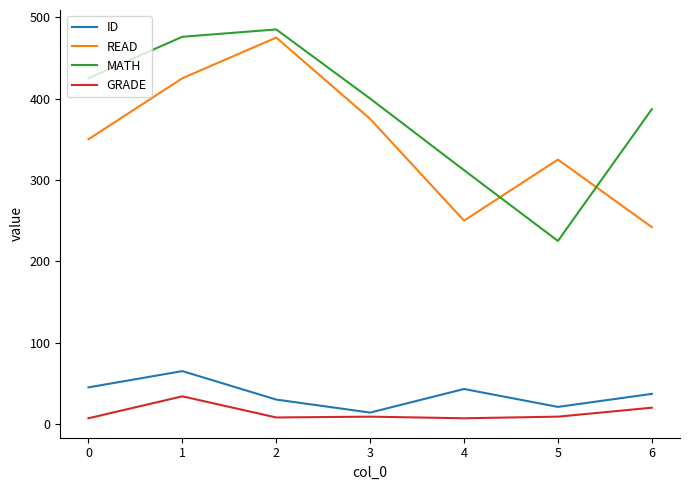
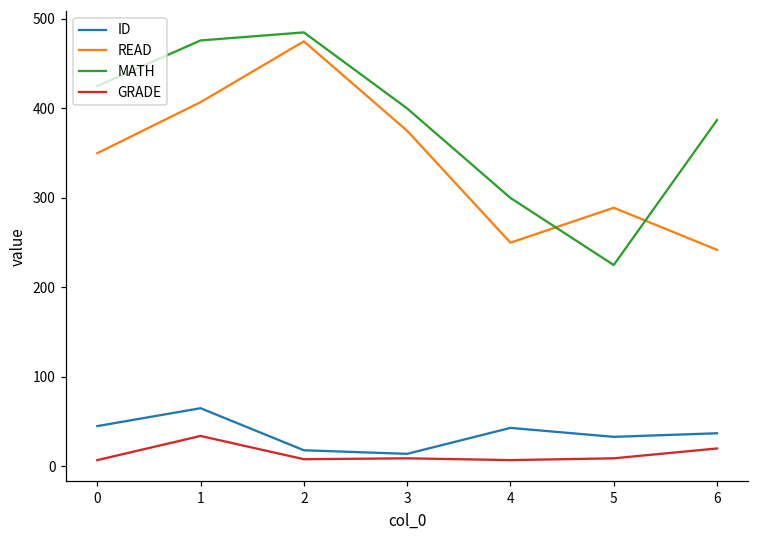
  {
    "ID": {
      "0": 50,
      "1": 70,
-     "2": 30,
+     "2": 20,
      "3": 10,
      "4": 40,
-     "5": 20,
+     "5": 30,
      "6": 40
    },
    "READ": {
      "0": 350,
-     "1": 430,
+     "1": 410,
      "2": 480,
      "3": 380,
      "4": 250,
-     "5": 330,
+     "5": 290,
      "6": 240
    },
    "MATH": {
      "1": 480,
      "2": 490,
      "3": 400,
-     "4": 310,
+     "4": 300,
      "5": 230,
      "6": 390
    },
    "GRADE": {
      "0": 10,
      "1": 30,
      "2": 10,
      "3": 10,
      "4": 10,
      "5": 10,
      "6": 20
    }
  }
